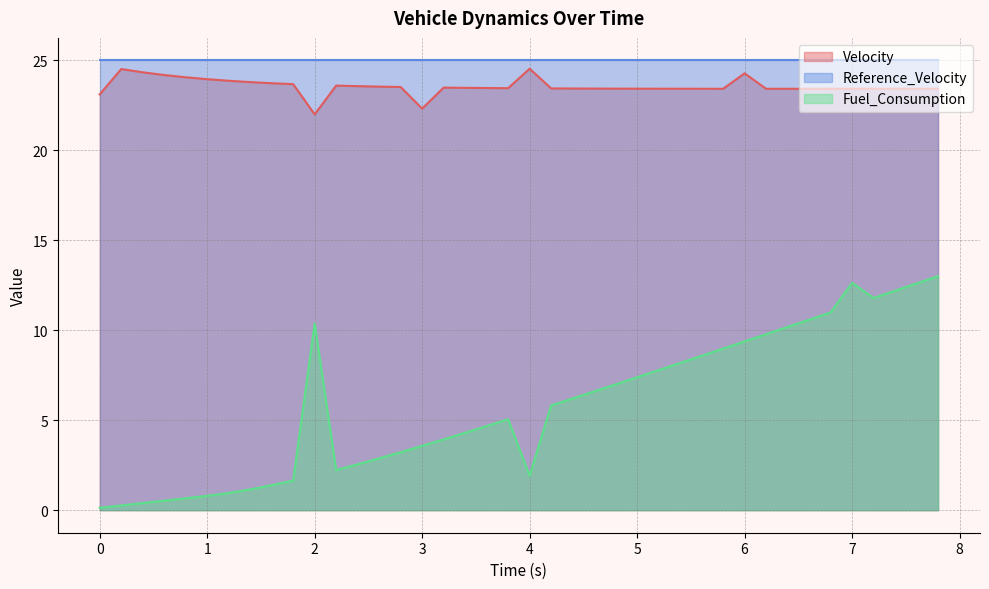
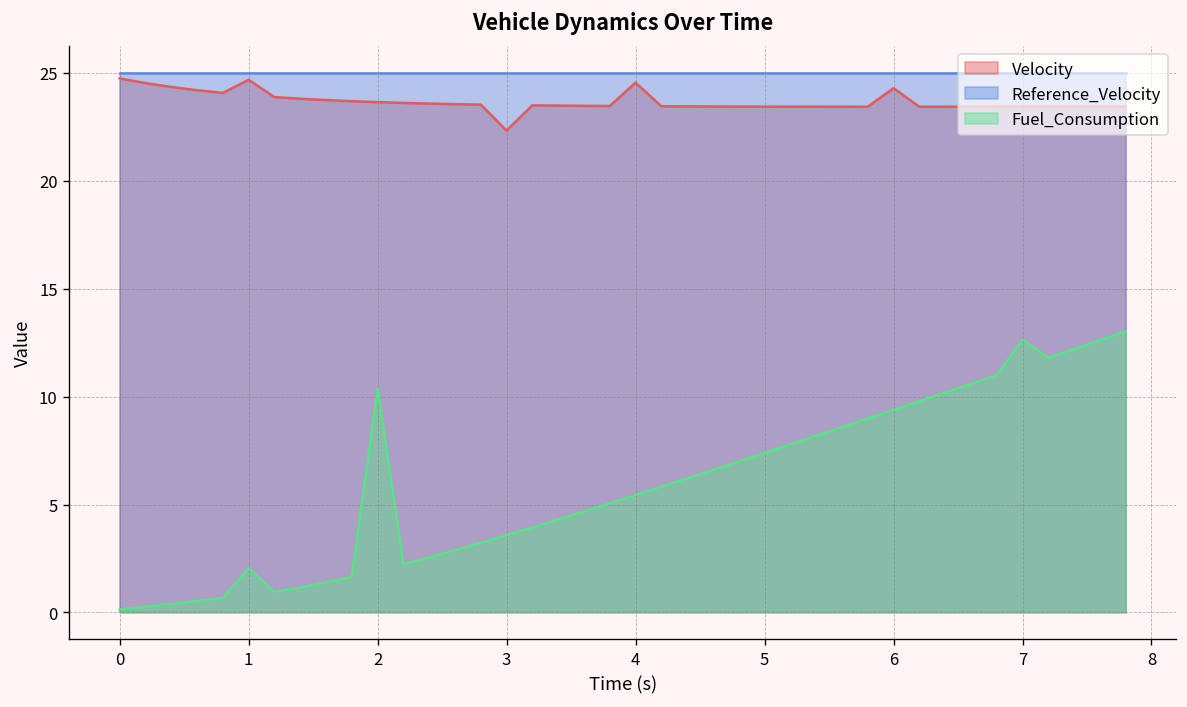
  {
    "Velocity": {
-     "0": 23.1,
-     "1": 24.0,
-     "2": 22.0,
+     "0": 24.7,
+     "1": 24.7,
+     "2": 23.6,
      "3": 22.3,
      "4": 24.5,
      "5": 23.4,
      "6": 24.3
    },
    "Reference_Velocity": {
      "0": 25.0,
      "1": 25.0,
      "2": 25.0,
      "3": 25.0,
      "4": 25.0,
      "5": 25.0,
      "6": 25.0
    },
    "Fuel_Consumption": {
      "0": 0.1,
-     "1": 0.8,
+     "1": 2.1,
      "2": 10.4,
      "3": 3.6,
-     "4": 1.9,
+     "4": 5.4,
      "5": 7.4,
      "6": 9.4,
      "7": 12.6
    }
  }
